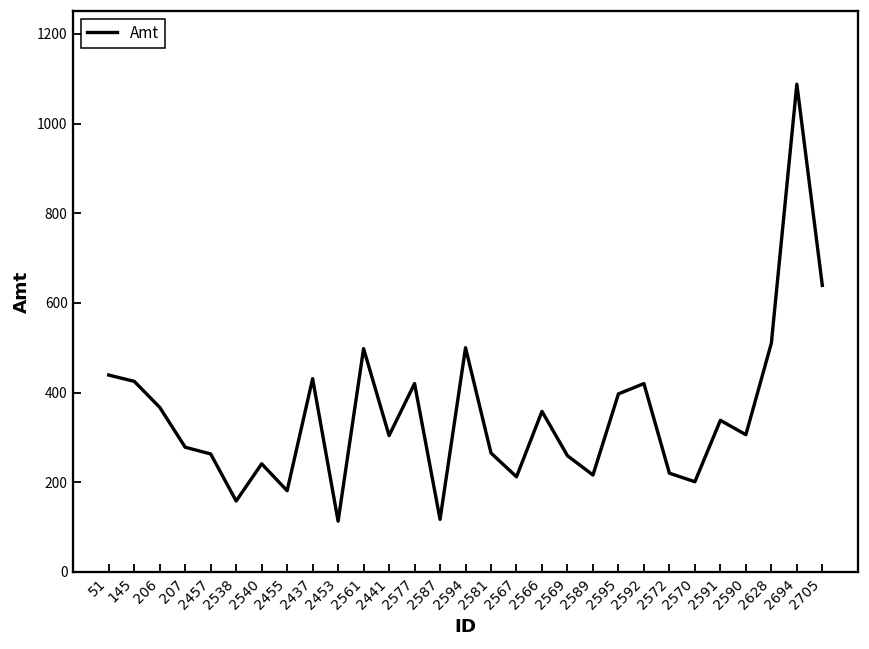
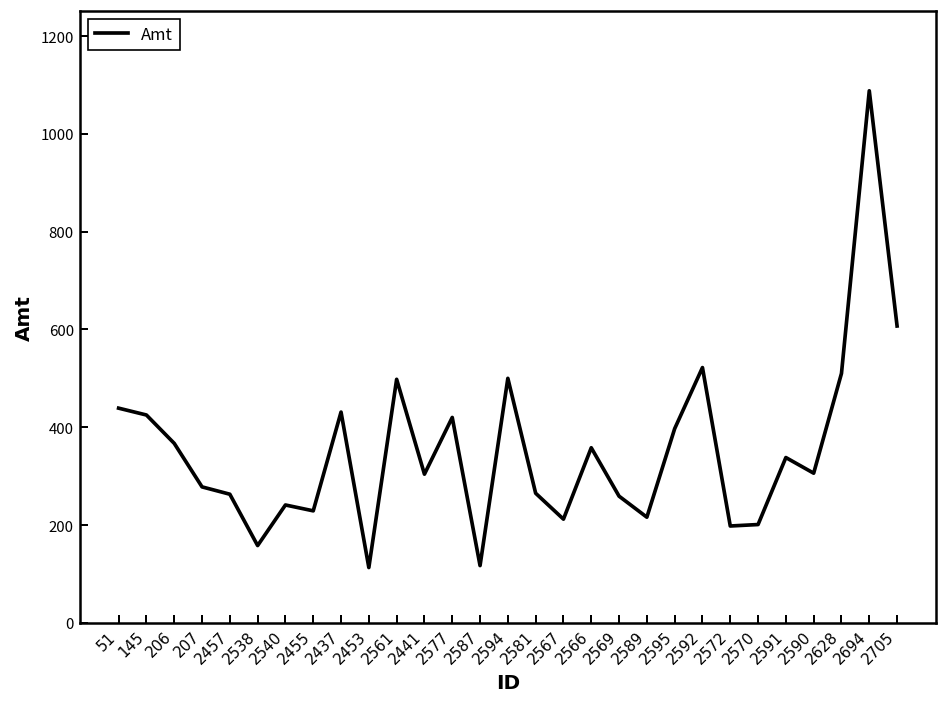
  {
    "51": 440,
    "145": 430,
    "206": 370,
    "207": 280,
    "2457": 260,
    "2538": 160,
    "2540": 240,
-   "2455": 180,
+   "2455": 230,
    "2437": 430,
    "2453": 110,
    "2561": 500,
    "2441": 300,
    "2577": 420,
    "2587": 120,
    "2594": 500,
    "2581": 270,
    "2567": 210,
    "2566": 360,
    "2569": 260,
    "2589": 220,
    "2595": 400,
-   "2592": 420,
-   "2572": 220,
+   "2592": 520,
+   "2572": 200,
    "2570": 200,
    "2591": 340,
    "2590": 310,
    "2628": 510,
    "2694": 1090,
-   "2705": 640
+   "2705": 610
  }
